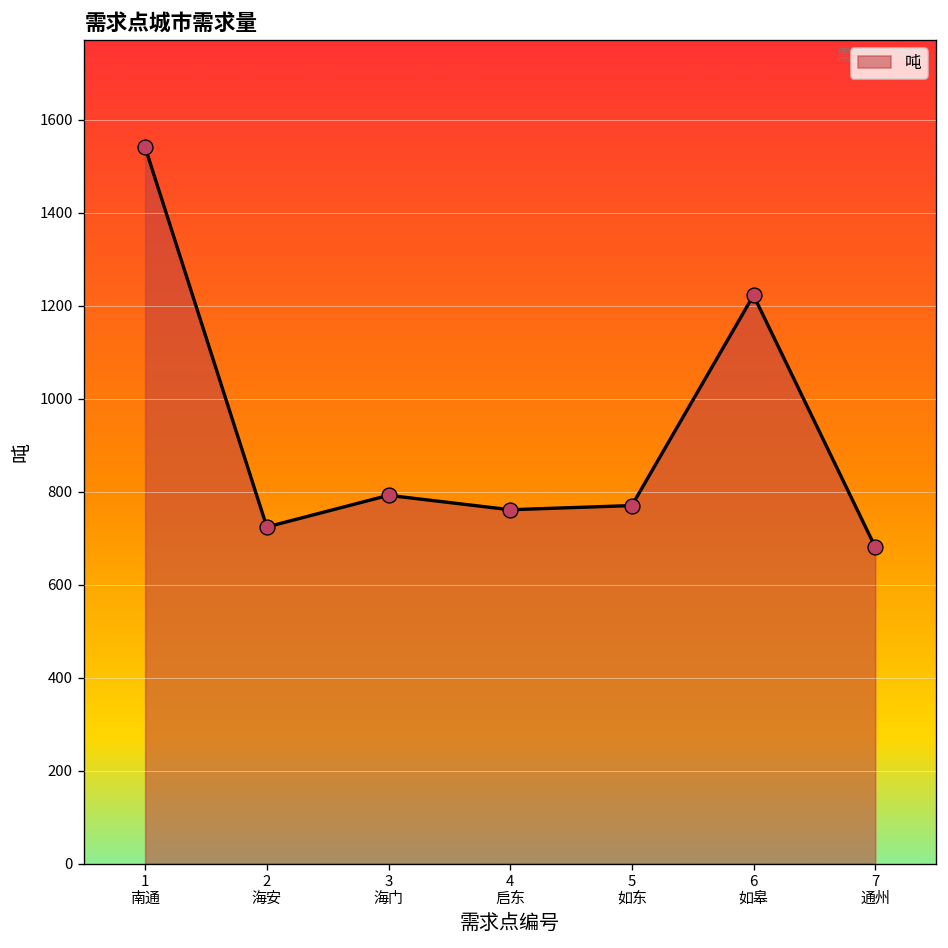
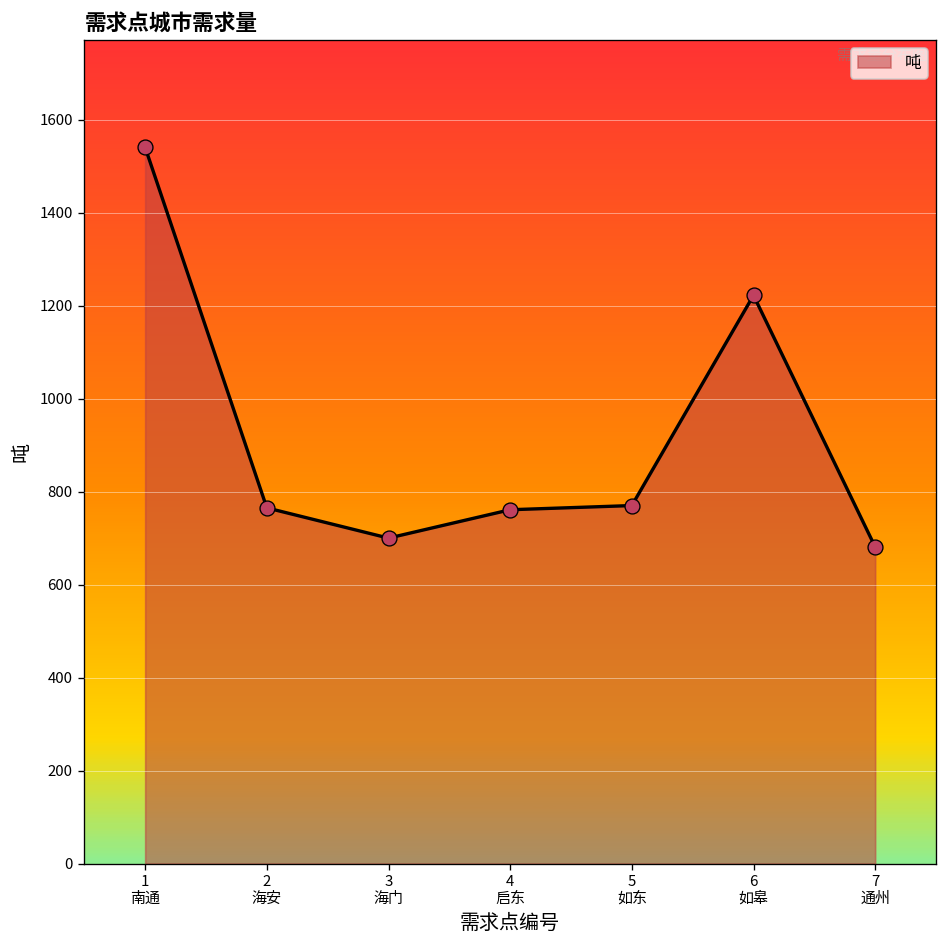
  {
    "1 南通": 1540,
-   "2 海安": 720,
-   "3 海门": 790,
+   "2 海安": 770,
+   "3 海门": 700,
    "4 启东": 760,
    "5 如东": 770,
    "6 如皋": 1220,
    "7 通州": 680
  }
